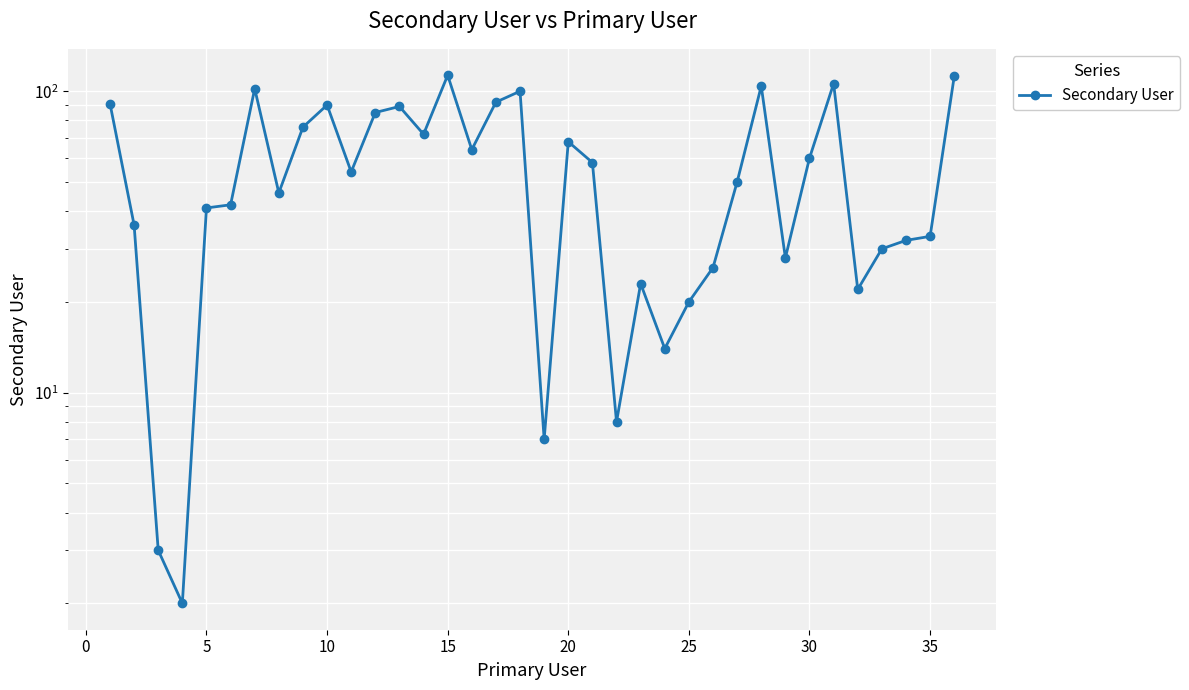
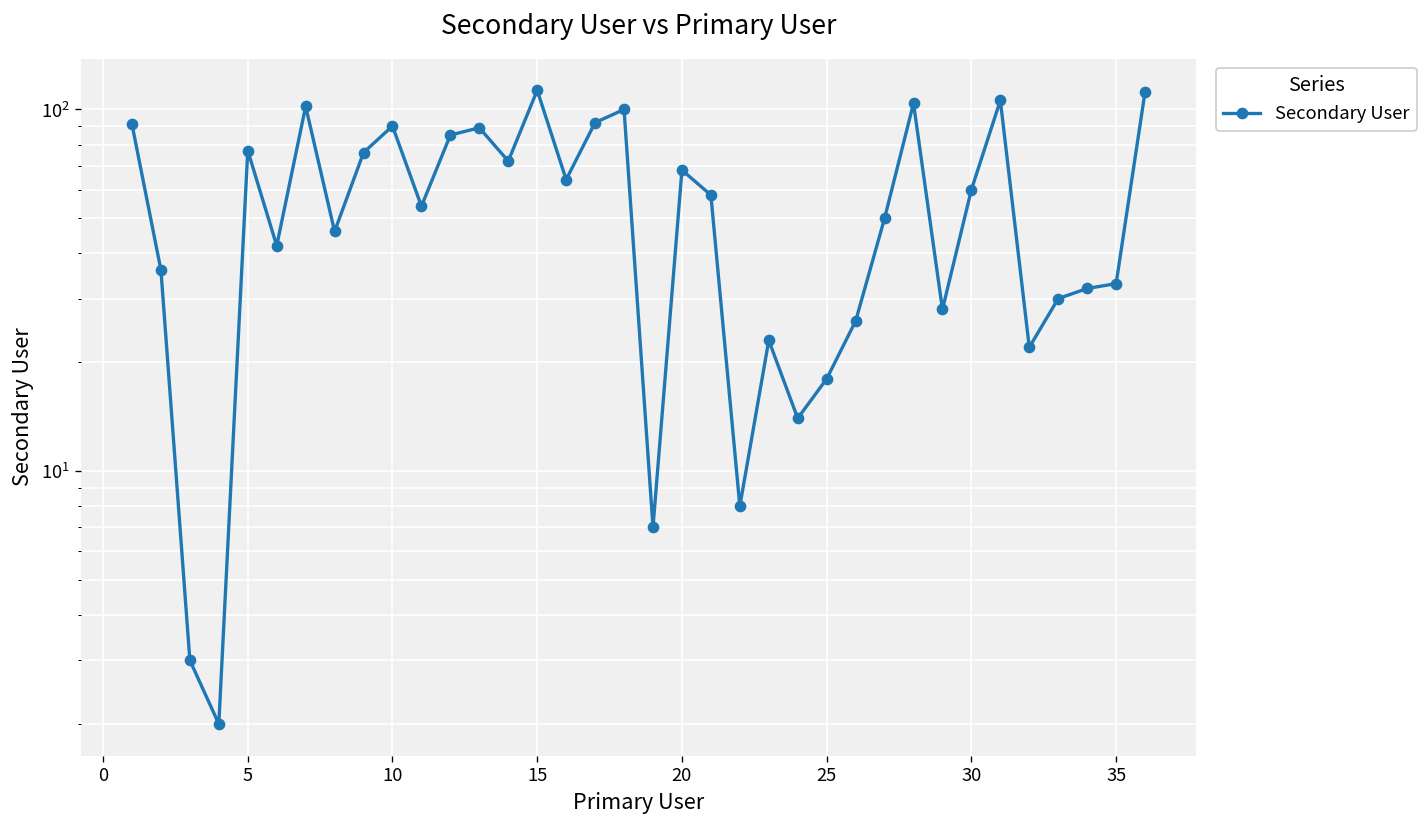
  {
-   "5": 41,
+   "5": 77,
    "10": 90,
    "15": 113,
    "20": 68,
-   "25": 20,
+   "25": 18,
    "30": 60,
    "35": 33
  }
